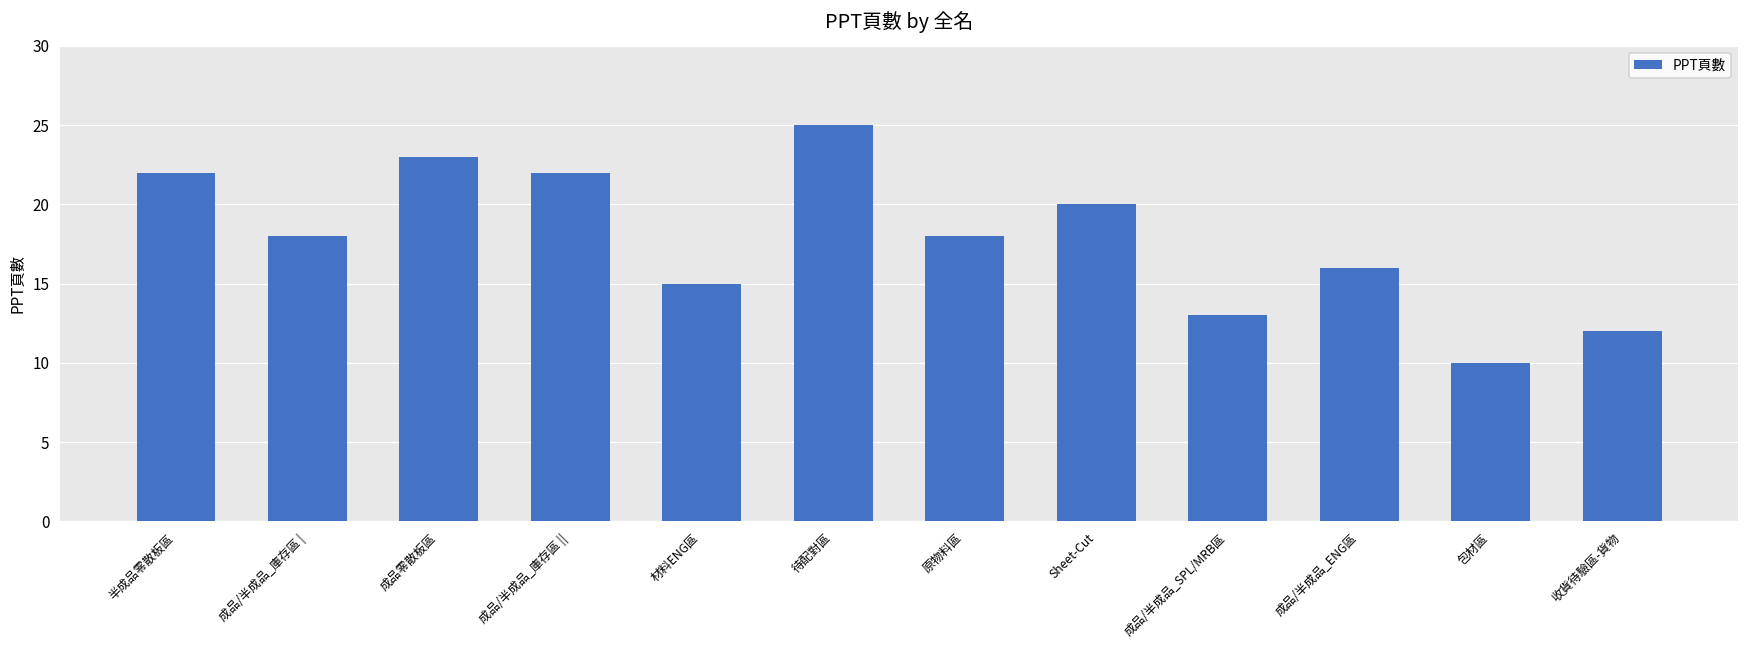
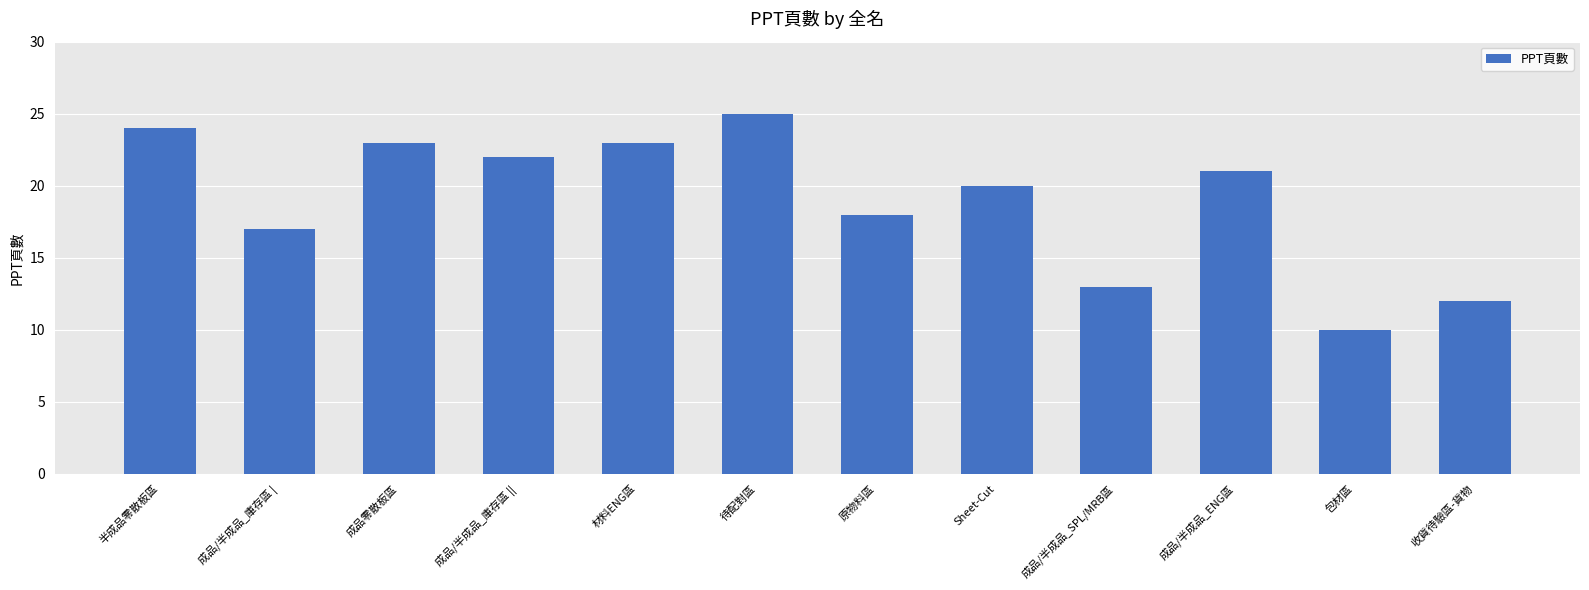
  {
-   "半成品零散板區": 22,
-   "成品/半成品_庫存區 |": 18,
+   "半成品零散板區": 24,
+   "成品/半成品_庫存區 |": 17,
    "成品零散板區": 23,
    "成品/半成品_庫存區 ||": 22,
-   "材料ENG區": 15,
+   "材料ENG區": 23,
    "待配對區": 25,
    "原物料區": 18,
    "Sheet-Cut": 20,
    "成品/半成品_SPL/MRB區": 13,
-   "成品/半成品_ENG區": 16,
+   "成品/半成品_ENG區": 21,
    "包材區": 10,
    "收貨待驗區-貨物": 12
  }
